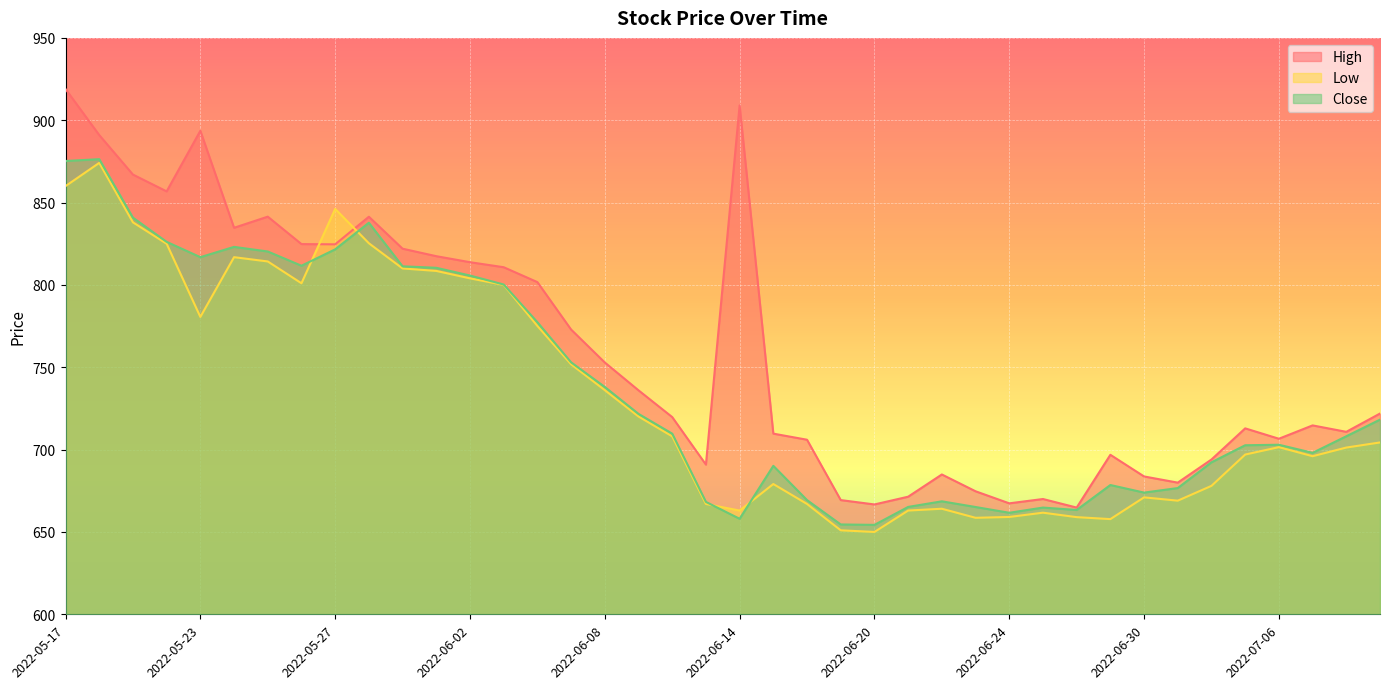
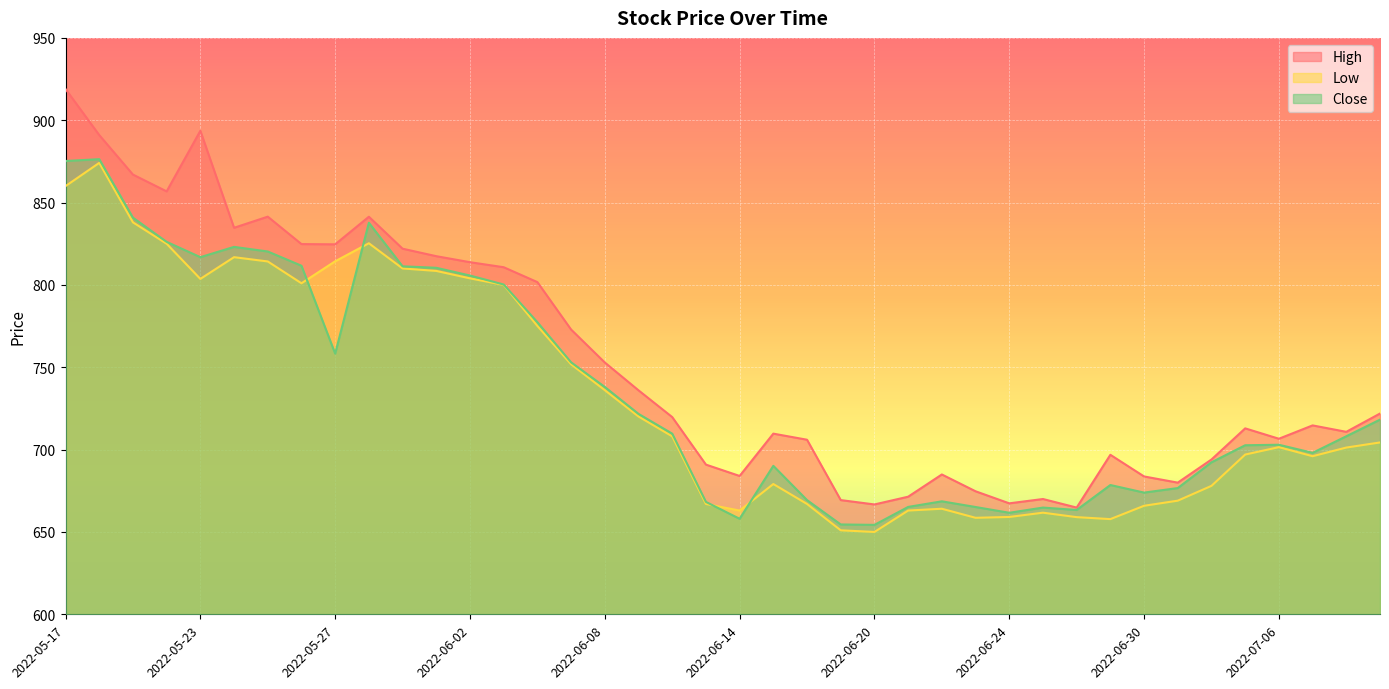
  {
    "High": {
      "2022-05-17": 919,
      "2022-05-23": 894,
      "2022-05-27": 825,
      "2022-06-02": 814,
      "2022-06-08": 753,
-     "2022-06-14": 909,
+     "2022-06-14": 684,
      "2022-06-20": 667,
      "2022-06-24": 667,
      "2022-06-30": 684,
      "2022-07-06": 707
    },
    "Low": {
      "2022-05-17": 860,
-     "2022-05-23": 781,
-     "2022-05-27": 846,
+     "2022-05-23": 804,
+     "2022-05-27": 814,
      "2022-06-02": 804,
      "2022-06-08": 736,
      "2022-06-14": 663,
      "2022-06-20": 650,
      "2022-06-24": 659,
-     "2022-06-30": 671
+     "2022-06-30": 666
    },
    "Close": {
      "2022-05-17": 875,
      "2022-05-23": 817,
-     "2022-05-27": 822,
+     "2022-05-27": 758,
      "2022-06-02": 806,
      "2022-06-08": 738,
      "2022-06-14": 658,
      "2022-06-20": 654,
      "2022-06-24": 662,
      "2022-06-30": 674
    }
  }
